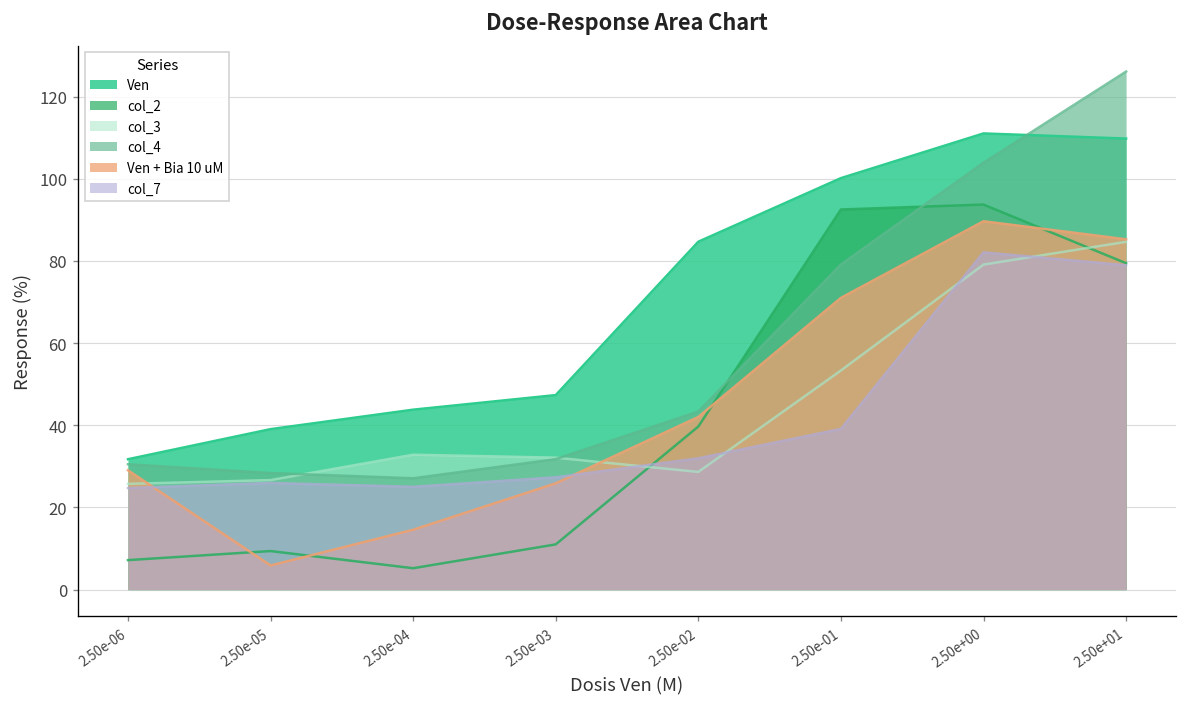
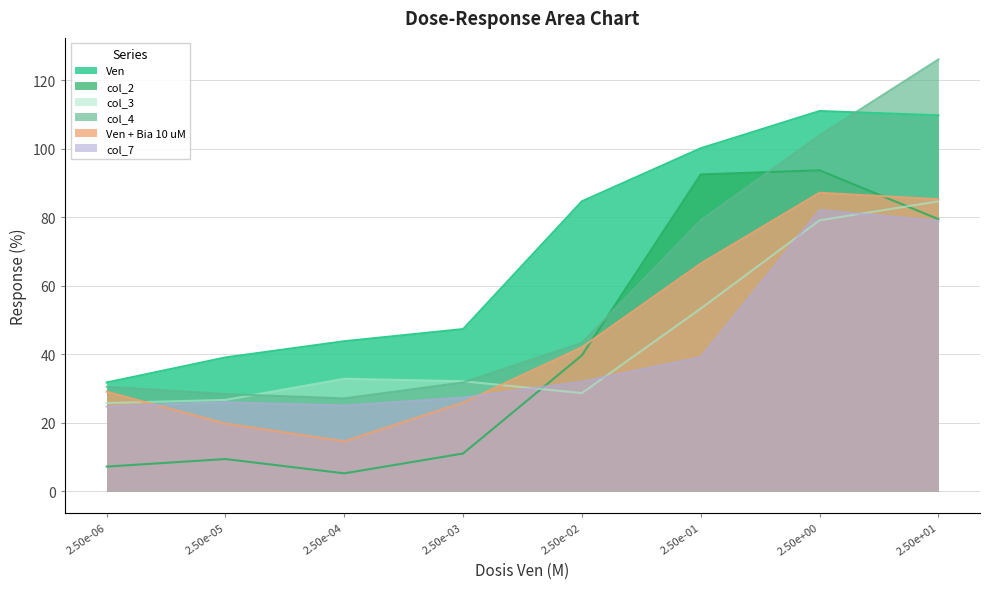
  {
    "Ven + Bia 10 uM": {
      "2.50e-06": 29,
-     "2.50e-05": 6,
+     "2.50e-05": 20,
      "2.50e-04": 15,
      "2.50e-03": 26,
      "2.50e-02": 42,
-     "2.50e-01": 71,
-     "2.50e+00": 90
+     "2.50e-01": 66,
+     "2.50e+00": 87
    }
  }
